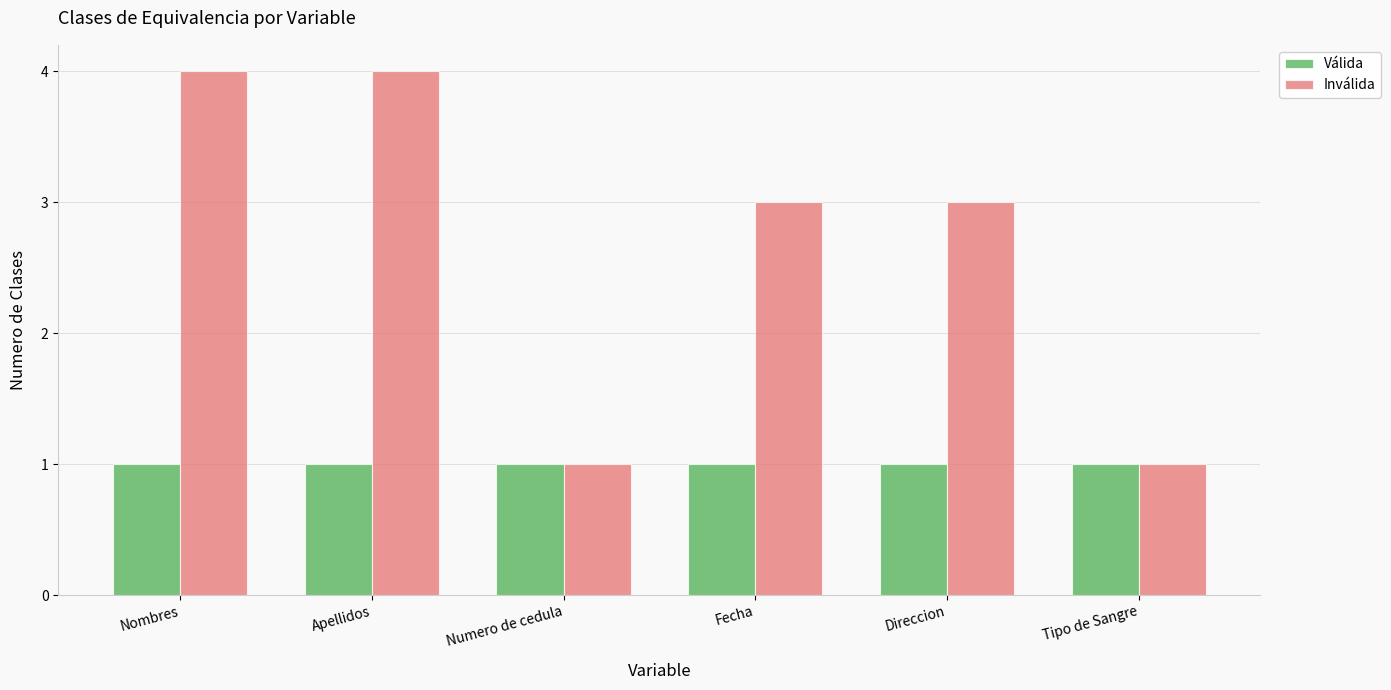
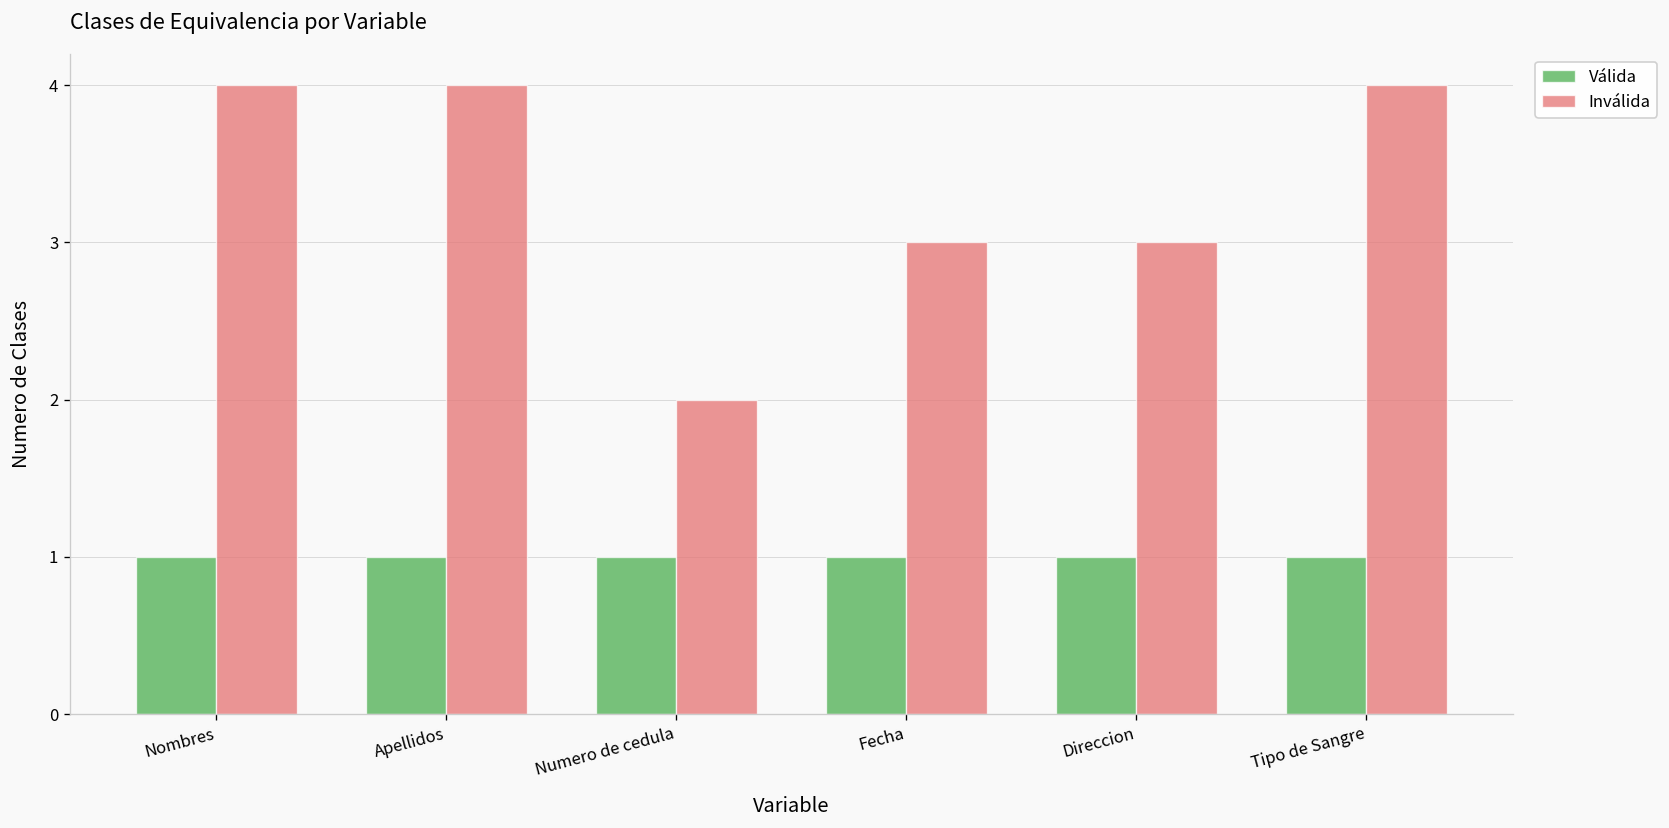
  {
    "Válida": {
      "Nombres": 1,
      "Apellidos": 1,
      "Numero de cedula": 1,
      "Fecha": 1,
      "Direccion": 1,
      "Tipo de Sangre": 1
    },
    "Inválida": {
      "Nombres": 4,
      "Apellidos": 4,
-     "Numero de cedula": 1,
+     "Numero de cedula": 2,
      "Fecha": 3,
      "Direccion": 3,
-     "Tipo de Sangre": 1
+     "Tipo de Sangre": 4
    }
  }
